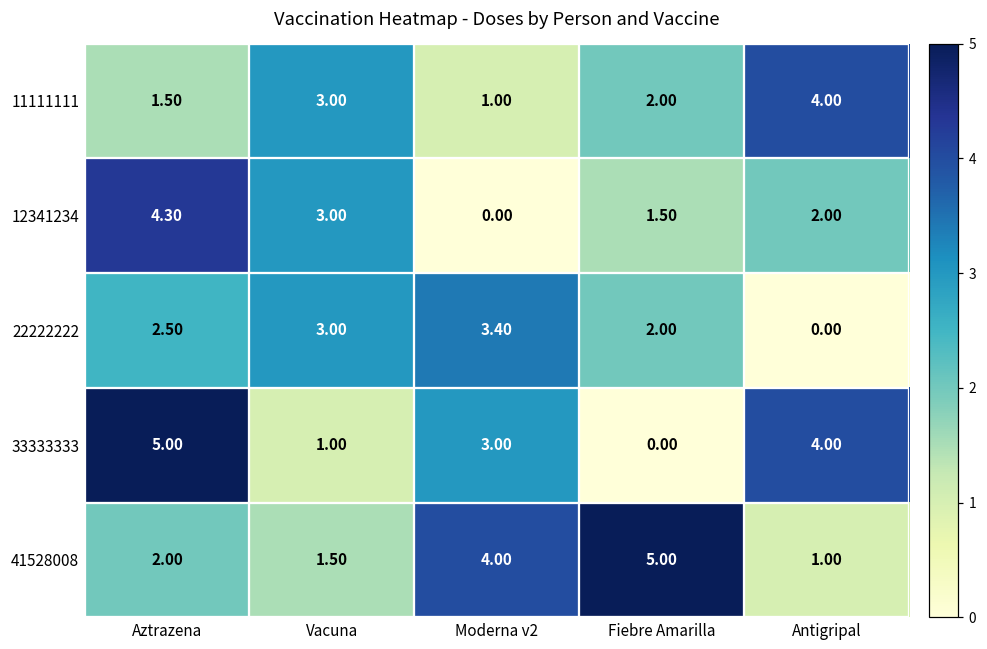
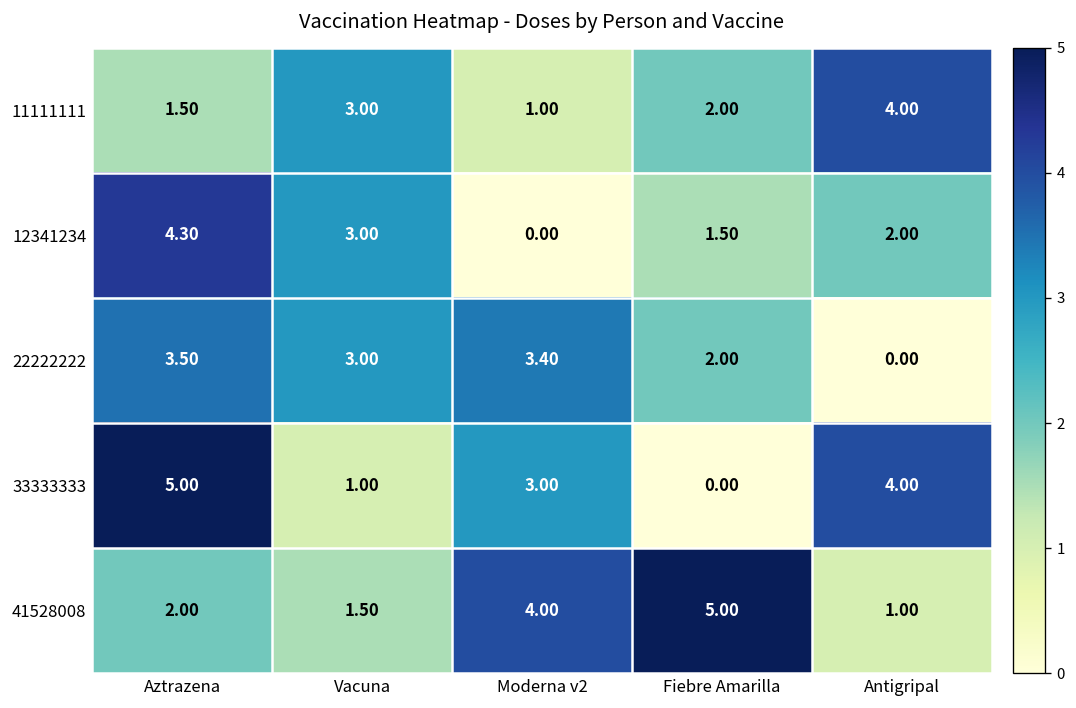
  {
    "11111111": {
      "Aztrazena": 1.50,
      "Vacuna": 3.00,
      "Moderna v2": 1.00,
      "Fiebre Amarilla": 2.00,
      "Antigripal": 4.00
    },
    "12341234": {
      "Aztrazena": 4.30,
      "Vacuna": 3.00,
      "Moderna v2": 0.00,
      "Fiebre Amarilla": 1.50,
      "Antigripal": 2.00
    },
    "22222222": {
-     "Aztrazena": 2.50,
+     "Aztrazena": 3.50,
      "Vacuna": 3.00,
      "Moderna v2": 3.40,
      "Fiebre Amarilla": 2.00,
      "Antigripal": 0.00
    },
    "33333333": {
      "Aztrazena": 5.00,
      "Vacuna": 1.00,
      "Moderna v2": 3.00,
      "Fiebre Amarilla": 0.00,
      "Antigripal": 4.00
    },
    "41528008": {
      "Aztrazena": 2.00,
      "Vacuna": 1.50,
      "Moderna v2": 4.00,
      "Fiebre Amarilla": 5.00,
      "Antigripal": 1.00
    }
  }
